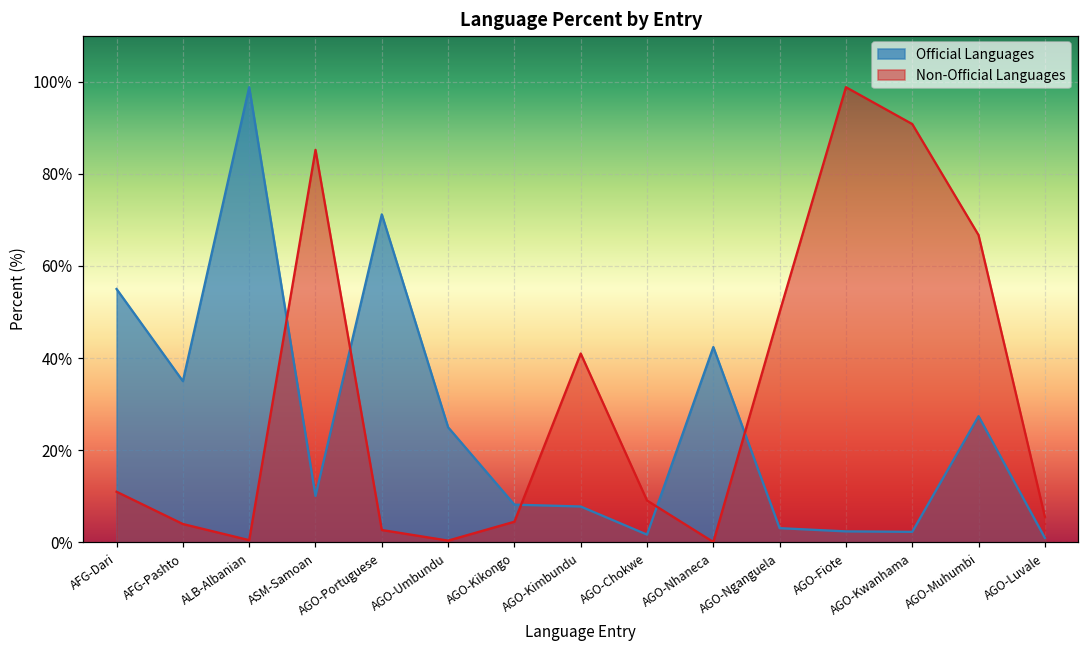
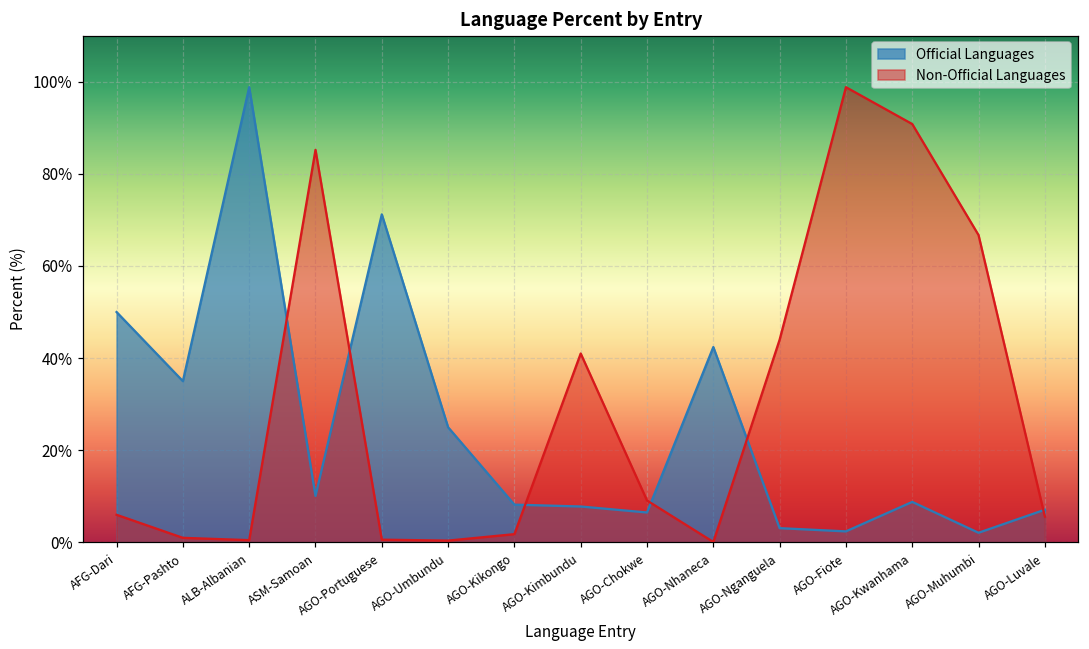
  {
    "Official Languages": {
-     "AFG-Dari": "55%",
+     "AFG-Dari": "50%",
      "AFG-Pashto": "35%",
      "ALB-Albanian": "99%",
      "ASM-Samoan": "10%",
      "AGO-Portuguese": "71%",
      "AGO-Umbundu": "25%",
      "AGO-Kikongo": "8%",
      "AGO-Kimbundu": "8%",
-     "AGO-Chokwe": "2%",
+     "AGO-Chokwe": "7%",
      "AGO-Nhaneca": "42%",
      "AGO-Nganguela": "3%",
      "AGO-Fiote": "2%",
-     "AGO-Kwanhama": "2%",
-     "AGO-Muhumbi": "27%",
-     "AGO-Luvale": "1%"
+     "AGO-Kwanhama": "9%",
+     "AGO-Muhumbi": "2%",
+     "AGO-Luvale": "7%"
    },
    "Non-Official Languages": {
-     "AFG-Dari": "11%",
-     "AFG-Pashto": "4%",
+     "AFG-Dari": "6%",
+     "AFG-Pashto": "1%",
      "ALB-Albanian": "1%",
      "ASM-Samoan": "85%",
-     "AGO-Portuguese": "3%",
+     "AGO-Portuguese": "1%",
      "AGO-Umbundu": "0%",
-     "AGO-Kikongo": "5%",
+     "AGO-Kikongo": "2%",
      "AGO-Kimbundu": "41%",
      "AGO-Chokwe": "9%",
      "AGO-Nhaneca": "0%",
-     "AGO-Nganguela": "50%",
+     "AGO-Nganguela": "44%",
      "AGO-Fiote": "99%",
      "AGO-Kwanhama": "91%",
      "AGO-Muhumbi": "67%",
      "AGO-Luvale": "6%"
    }
  }
